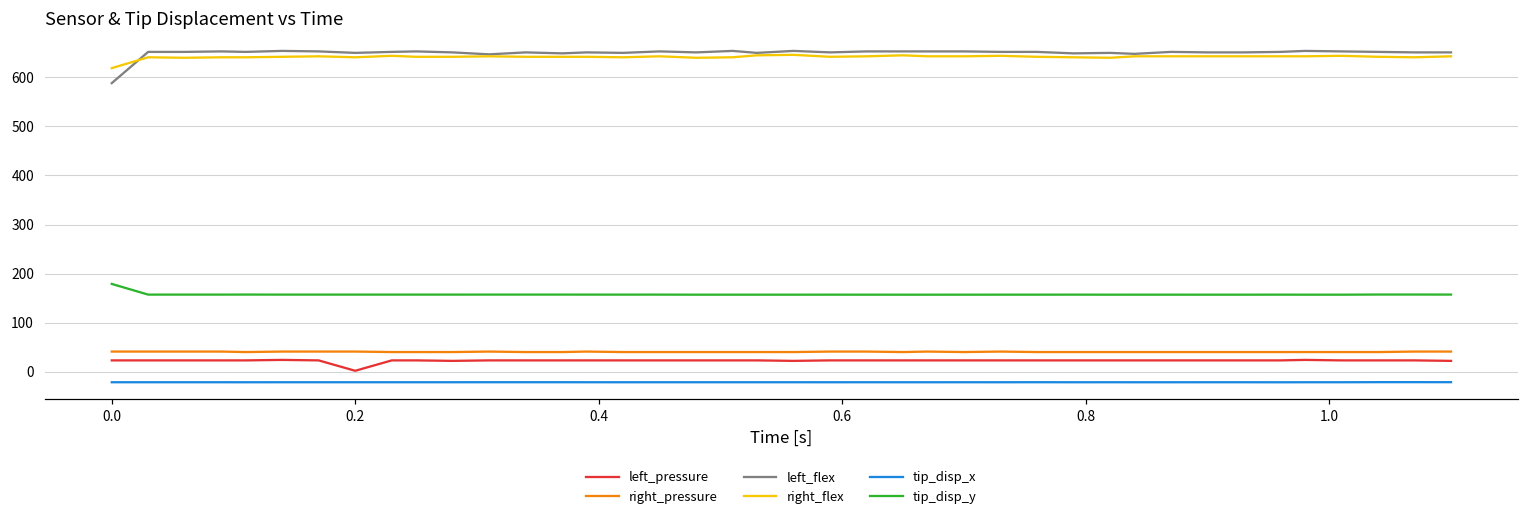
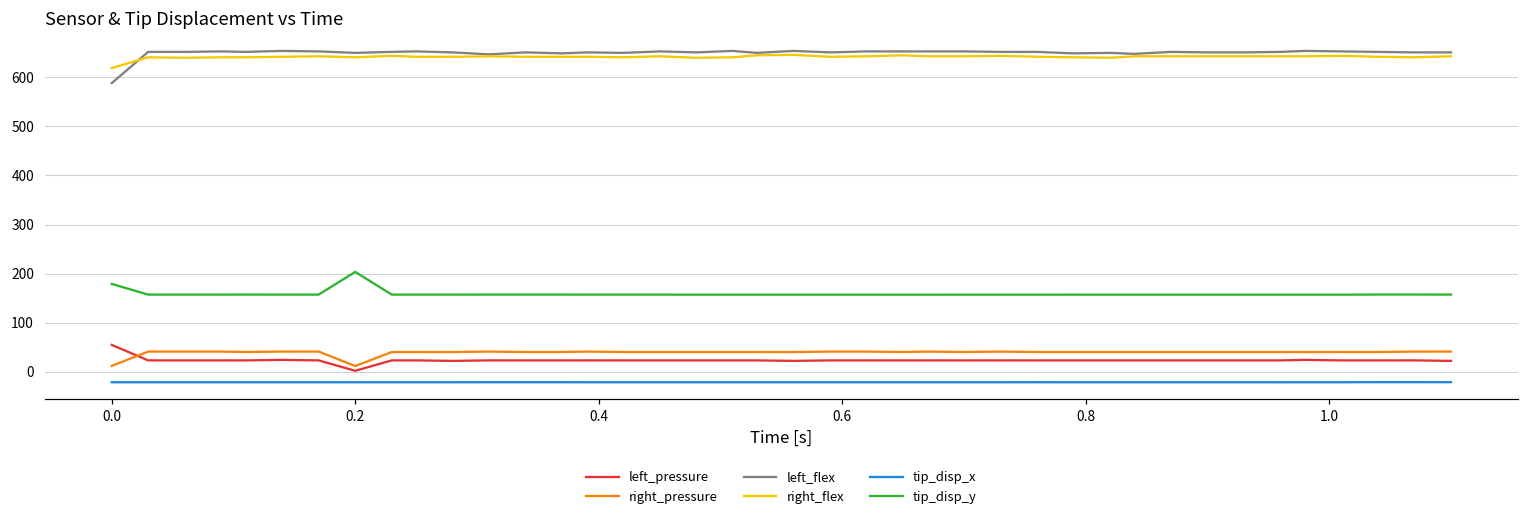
  {
    "left_pressure": {
-     "0.0": 20,
+     "0.0": 50,
      "0.2": 0
    },
    "right_pressure": {
-     "0.0": 40,
-     "0.2": 40
+     "0.0": 10,
+     "0.2": 10
    },
    "left_flex": {
      "0.0": 590,
      "0.2": 650
    },
    "right_flex": {
      "0.0": 620,
      "0.2": 640
    },
    "tip_disp_x": {
      "0.0": -20,
      "0.2": -20
    },
    "tip_disp_y": {
      "0.0": 180,
-     "0.2": 160
+     "0.2": 200
    }
  }
